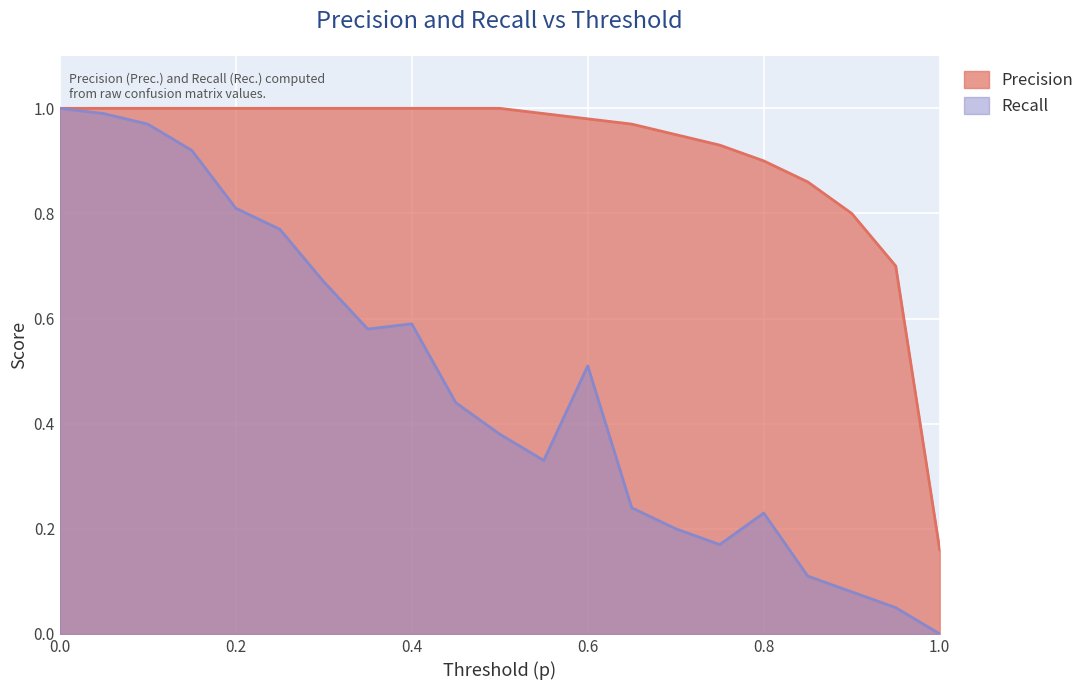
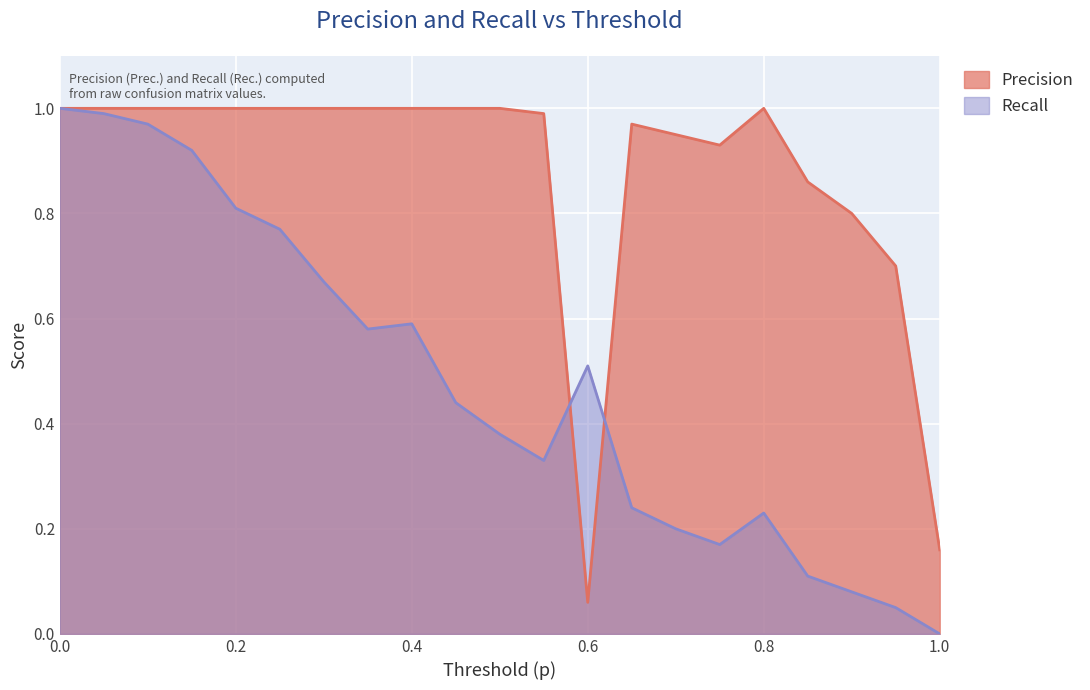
  {
    "Precision": {
      "0.2": 1.00,
      "0.4": 1.00,
-     "0.6": 0.98,
-     "0.8": 0.9,
+     "0.6": 0.06,
+     "0.8": 1.0,
      "1.0": 0.16
    },
    "Recall": {
      "0.2": 0.81,
      "0.4": 0.59,
      "0.6": 0.51,
      "0.8": 0.23,
      "1.0": 0.00
    }
  }
